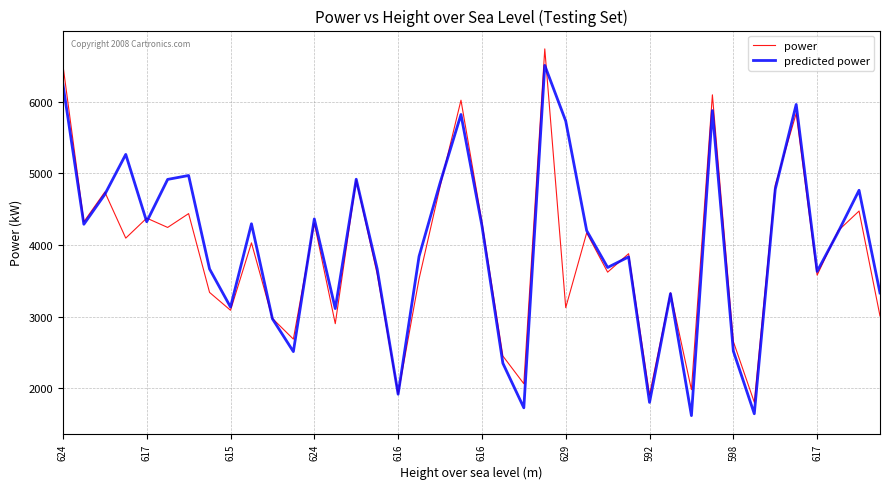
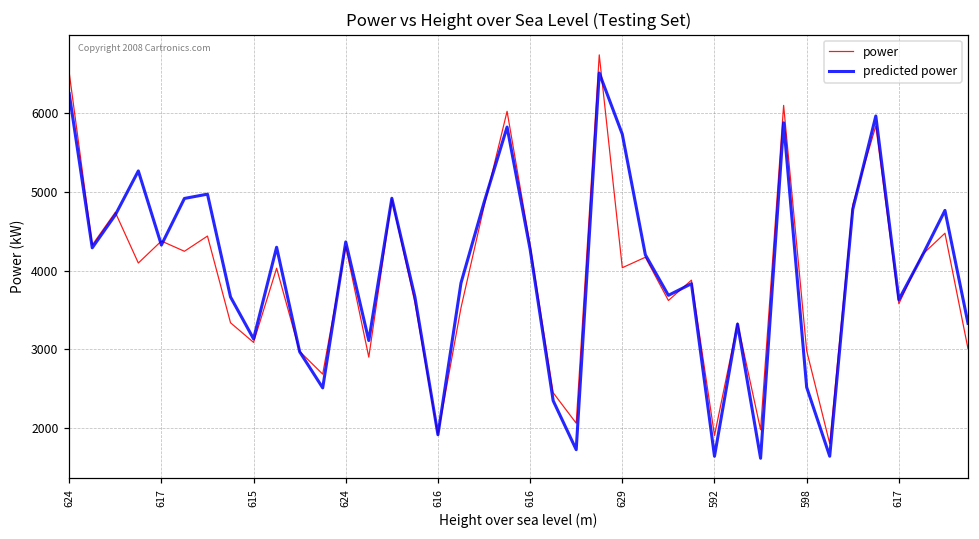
  {
    "power": {
      "615": 3100,
-     "629": 3100,
+     "629": 4000,
      "592": 1900,
-     "598": 2700
+     "598": 3000
    },
    "predicted power": {
      "615": 3100,
      "629": 5700,
-     "592": 1800,
+     "592": 1600,
      "598": 2500
    }
  }
